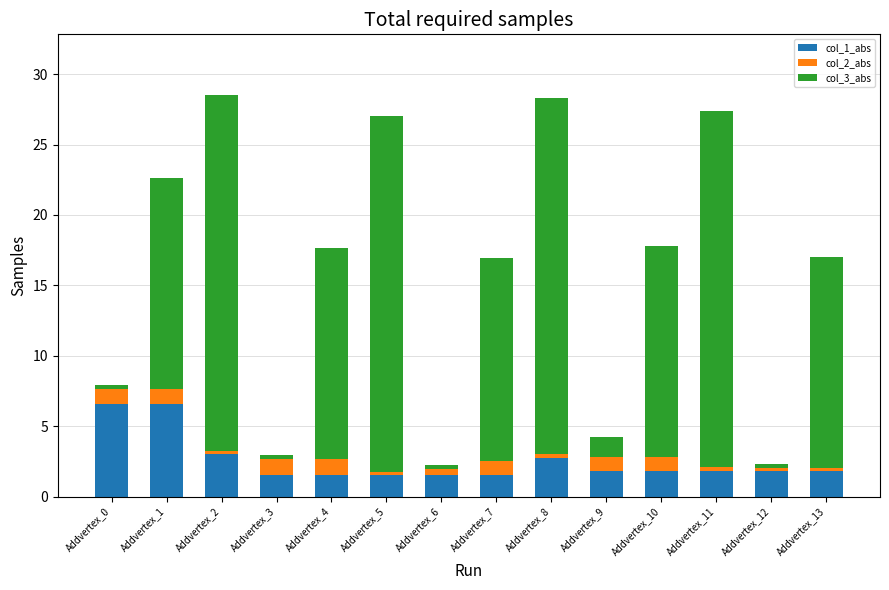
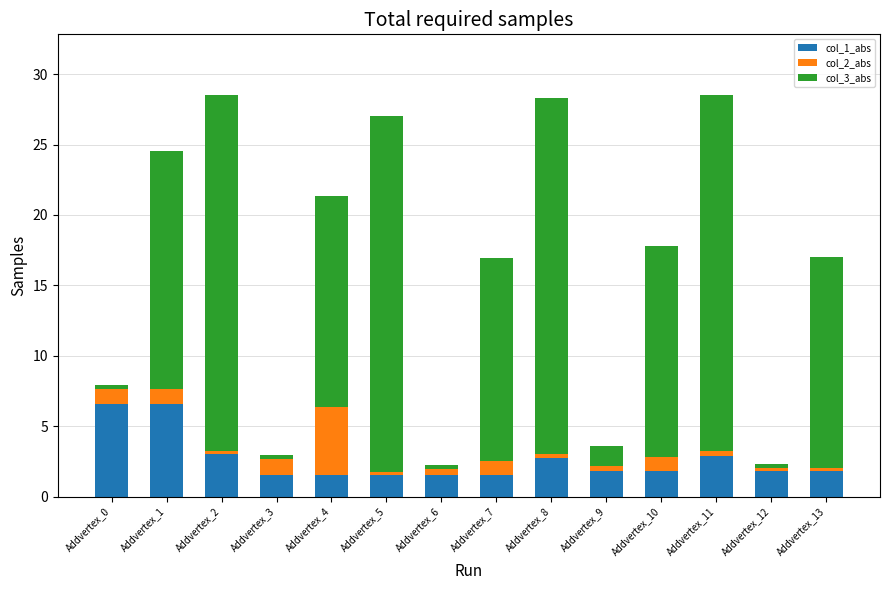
  {
    "col_1_abs": {
      "Addvertex_0": 6.6,
      "Addvertex_1": 6.6,
      "Addvertex_2": 3.1,
      "Addvertex_3": 1.6,
      "Addvertex_4": 1.6,
      "Addvertex_5": 1.6,
      "Addvertex_6": 1.6,
      "Addvertex_7": 1.6,
      "Addvertex_8": 2.7,
      "Addvertex_9": 1.8,
      "Addvertex_10": 1.8,
-     "Addvertex_11": 1.8,
+     "Addvertex_11": 2.9,
      "Addvertex_12": 1.8,
      "Addvertex_13": 1.8
    },
    "col_2_abs": {
      "Addvertex_0": 1.1,
      "Addvertex_1": 1.1,
      "Addvertex_2": 0.2,
      "Addvertex_3": 1.1,
-     "Addvertex_4": 1.1,
+     "Addvertex_4": 4.8,
      "Addvertex_5": 0.2,
      "Addvertex_6": 0.4,
      "Addvertex_7": 1.0,
      "Addvertex_8": 0.3,
-     "Addvertex_9": 1.0,
+     "Addvertex_9": 0.4,
      "Addvertex_10": 1.0,
      "Addvertex_11": 0.3,
      "Addvertex_12": 0.2,
      "Addvertex_13": 0.2
    },
    "col_3_abs": {
      "Addvertex_0": 0.3,
-     "Addvertex_1": 15.0,
+     "Addvertex_1": 16.9,
      "Addvertex_2": 25.3,
      "Addvertex_3": 0.3,
      "Addvertex_4": 15.0,
      "Addvertex_5": 25.3,
      "Addvertex_6": 0.3,
      "Addvertex_7": 14.4,
      "Addvertex_8": 25.3,
      "Addvertex_9": 1.4,
      "Addvertex_10": 15.0,
      "Addvertex_11": 25.3,
      "Addvertex_12": 0.3,
      "Addvertex_13": 15.0
    }
  }
